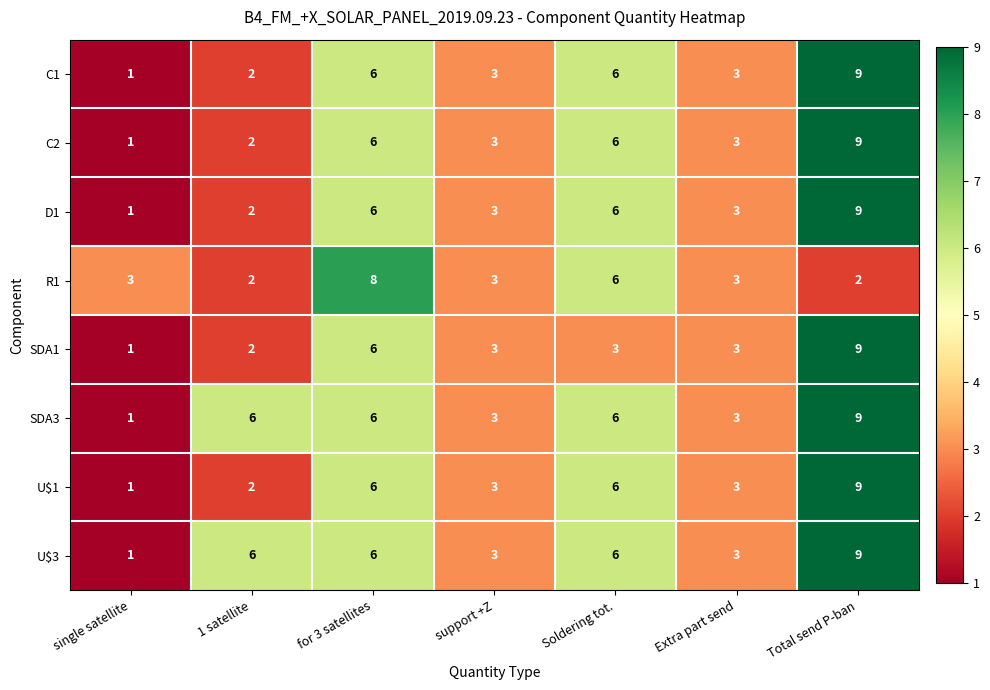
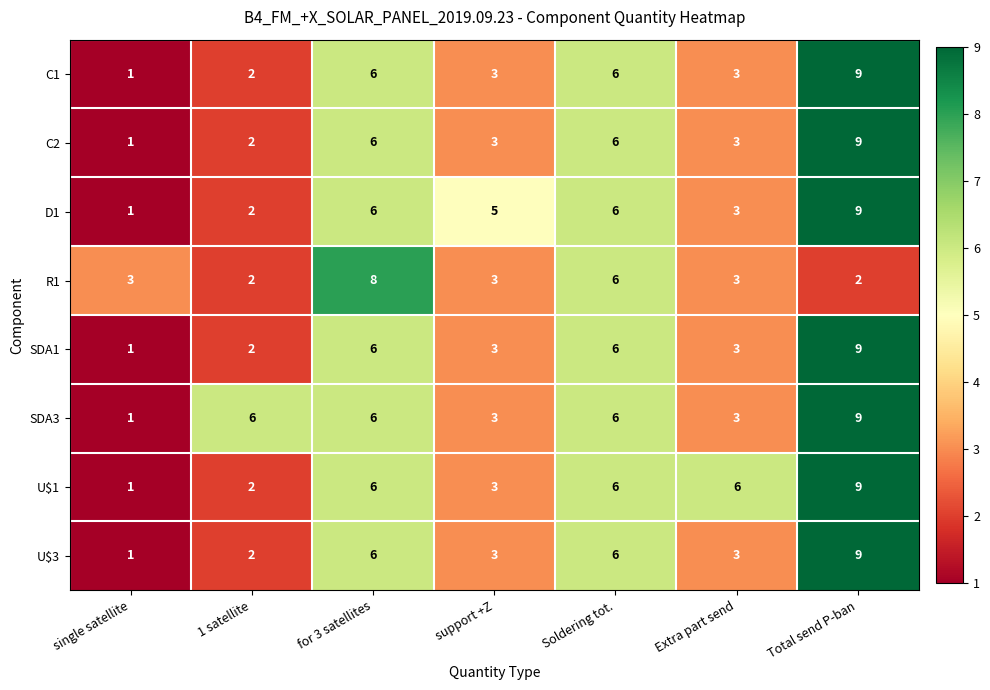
  {
    "C1": {
      "single satellite": 1,
      "1 satellite": 2,
      "for 3 satellites": 6,
      "support +Z": 3,
      "Soldering tot.": 6,
      "Extra part send": 3,
      "Total send P-ban": 9
    },
    "C2": {
      "single satellite": 1,
      "1 satellite": 2,
      "for 3 satellites": 6,
      "support +Z": 3,
      "Soldering tot.": 6,
      "Extra part send": 3,
      "Total send P-ban": 9
    },
    "D1": {
      "single satellite": 1,
      "1 satellite": 2,
      "for 3 satellites": 6,
-     "support +Z": 3,
+     "support +Z": 5,
      "Soldering tot.": 6,
      "Extra part send": 3,
      "Total send P-ban": 9
    },
    "R1": {
      "single satellite": 3,
      "1 satellite": 2,
      "for 3 satellites": 8,
      "support +Z": 3,
      "Soldering tot.": 6,
      "Extra part send": 3,
      "Total send P-ban": 2
    },
    "SDA1": {
      "single satellite": 1,
      "1 satellite": 2,
      "for 3 satellites": 6,
      "support +Z": 3,
-     "Soldering tot.": 3,
+     "Soldering tot.": 6,
      "Extra part send": 3,
      "Total send P-ban": 9
    },
    "SDA3": {
      "single satellite": 1,
      "1 satellite": 6,
      "for 3 satellites": 6,
      "support +Z": 3,
      "Soldering tot.": 6,
      "Extra part send": 3,
      "Total send P-ban": 9
    },
    "U$1": {
      "single satellite": 1,
      "1 satellite": 2,
      "for 3 satellites": 6,
      "support +Z": 3,
      "Soldering tot.": 6,
-     "Extra part send": 3,
+     "Extra part send": 6,
      "Total send P-ban": 9
    },
    "U$3": {
      "single satellite": 1,
-     "1 satellite": 6,
+     "1 satellite": 2,
      "for 3 satellites": 6,
      "support +Z": 3,
      "Soldering tot.": 6,
      "Extra part send": 3,
      "Total send P-ban": 9
    }
  }
